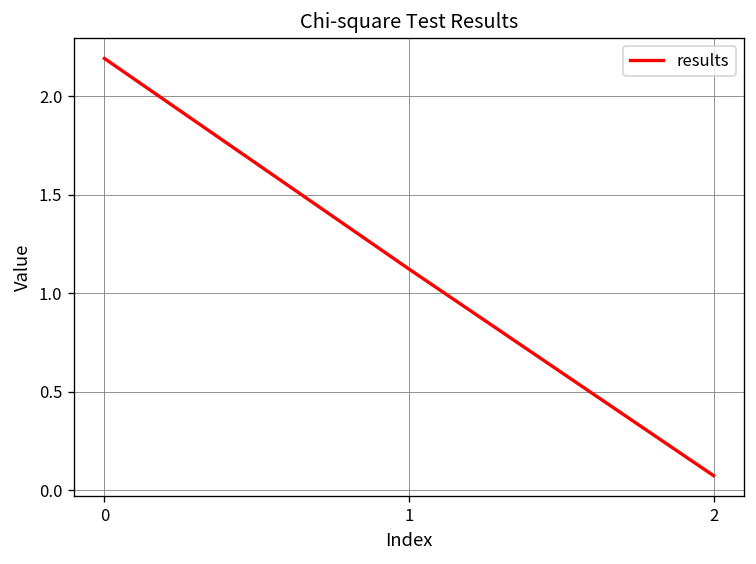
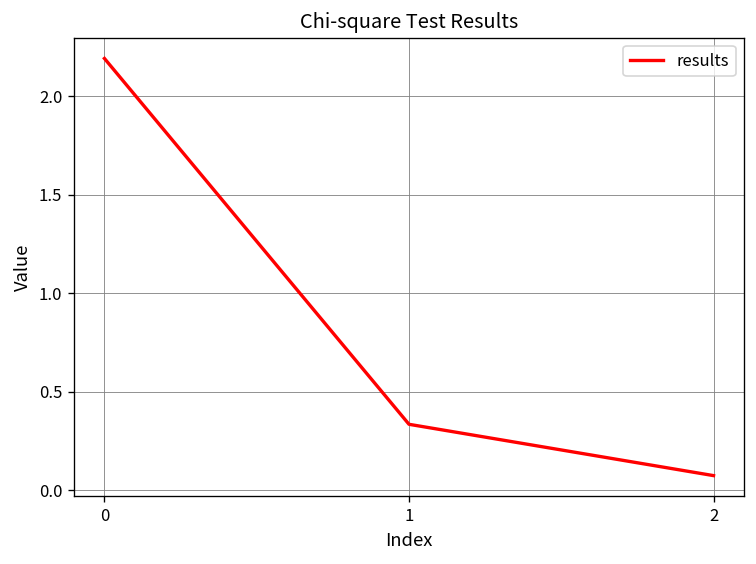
  {
    "0": 2.19,
-   "1": 1.12,
+   "1": 0.33,
    "2": 0.07
  }
